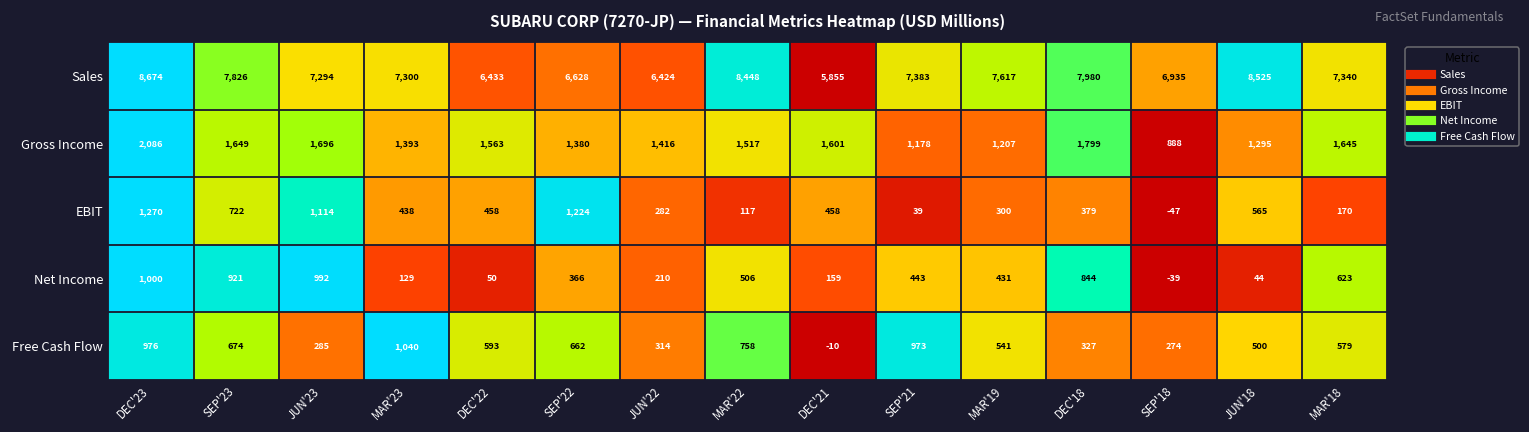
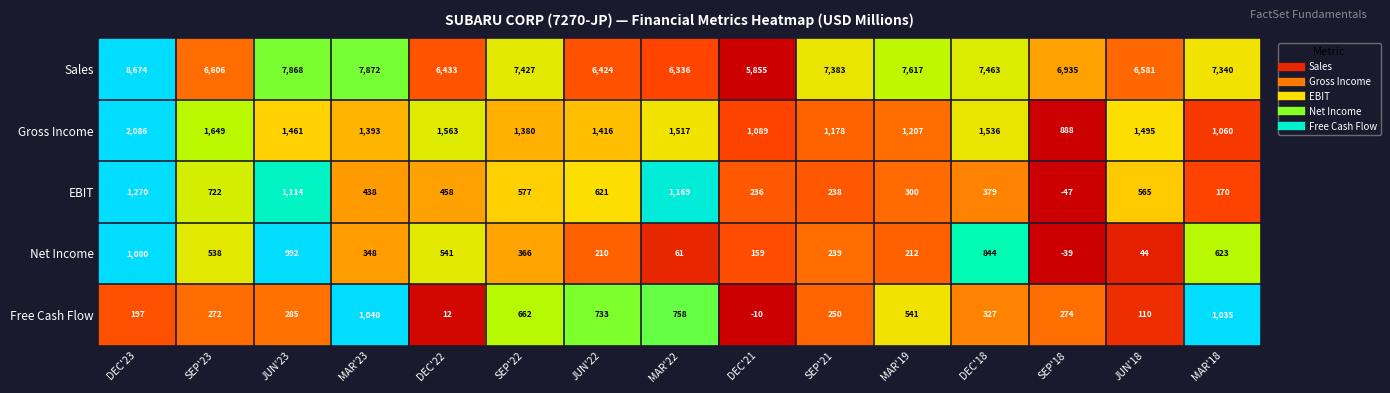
  {
    "Sales": {
      "DEC'23": "8,674",
-     "SEP'23": "7,826",
-     "JUN'23": "7,294",
-     "MAR'23": "7,300",
+     "SEP'23": "6,606",
+     "JUN'23": "7,868",
+     "MAR'23": "7,872",
      "DEC'22": "6,433",
-     "SEP'22": "6,628",
+     "SEP'22": "7,427",
      "JUN'22": "6,424",
-     "MAR'22": "8,448",
+     "MAR'22": "6,336",
      "DEC'21": "5,855",
      "SEP'21": "7,383",
      "MAR'19": "7,617",
-     "DEC'18": "7,980",
+     "DEC'18": "7,463",
      "SEP'18": "6,935",
-     "JUN'18": "8,525",
+     "JUN'18": "6,581",
      "MAR'18": "7,340"
    },
    "Gross Income": {
      "DEC'23": "2,086",
      "SEP'23": "1,649",
-     "JUN'23": "1,696",
+     "JUN'23": "1,461",
      "MAR'23": "1,393",
      "DEC'22": "1,563",
      "SEP'22": "1,380",
      "JUN'22": "1,416",
      "MAR'22": "1,517",
-     "DEC'21": "1,601",
+     "DEC'21": "1,089",
      "SEP'21": "1,178",
      "MAR'19": "1,207",
-     "DEC'18": "1,799",
+     "DEC'18": "1,536",
      "SEP'18": "888",
-     "JUN'18": "1,295",
-     "MAR'18": "1,645"
+     "JUN'18": "1,495",
+     "MAR'18": "1,060"
    },
    "EBIT": {
      "DEC'23": "1,270",
      "SEP'23": "722",
      "JUN'23": "1,114",
      "MAR'23": "438",
      "DEC'22": "458",
-     "SEP'22": "1,224",
-     "JUN'22": "282",
-     "MAR'22": "117",
-     "DEC'21": "458",
-     "SEP'21": "39",
+     "SEP'22": "577",
+     "JUN'22": "621",
+     "MAR'22": "1,169",
+     "DEC'21": "236",
+     "SEP'21": "238",
      "MAR'19": "300",
      "DEC'18": "379",
      "SEP'18": "-47",
      "JUN'18": "565",
      "MAR'18": "170"
    },
    "Net Income": {
      "DEC'23": "1,000",
-     "SEP'23": "921",
+     "SEP'23": "538",
      "JUN'23": "992",
-     "MAR'23": "129",
-     "DEC'22": "50",
+     "MAR'23": "348",
+     "DEC'22": "541",
      "SEP'22": "366",
      "JUN'22": "210",
-     "MAR'22": "506",
+     "MAR'22": "61",
      "DEC'21": "159",
-     "SEP'21": "443",
-     "MAR'19": "431",
+     "SEP'21": "239",
+     "MAR'19": "212",
      "DEC'18": "844",
      "SEP'18": "-39",
      "JUN'18": "44",
      "MAR'18": "623"
    },
    "Free Cash Flow": {
-     "DEC'23": "976",
-     "SEP'23": "674",
+     "DEC'23": "197",
+     "SEP'23": "272",
      "JUN'23": "285",
      "MAR'23": "1,040",
-     "DEC'22": "593",
+     "DEC'22": "12",
      "SEP'22": "662",
-     "JUN'22": "314",
+     "JUN'22": "733",
      "MAR'22": "758",
      "DEC'21": "-10",
-     "SEP'21": "973",
+     "SEP'21": "250",
      "MAR'19": "541",
      "DEC'18": "327",
      "SEP'18": "274",
-     "JUN'18": "500",
-     "MAR'18": "579"
+     "JUN'18": "110",
+     "MAR'18": "1,035"
    }
  }
